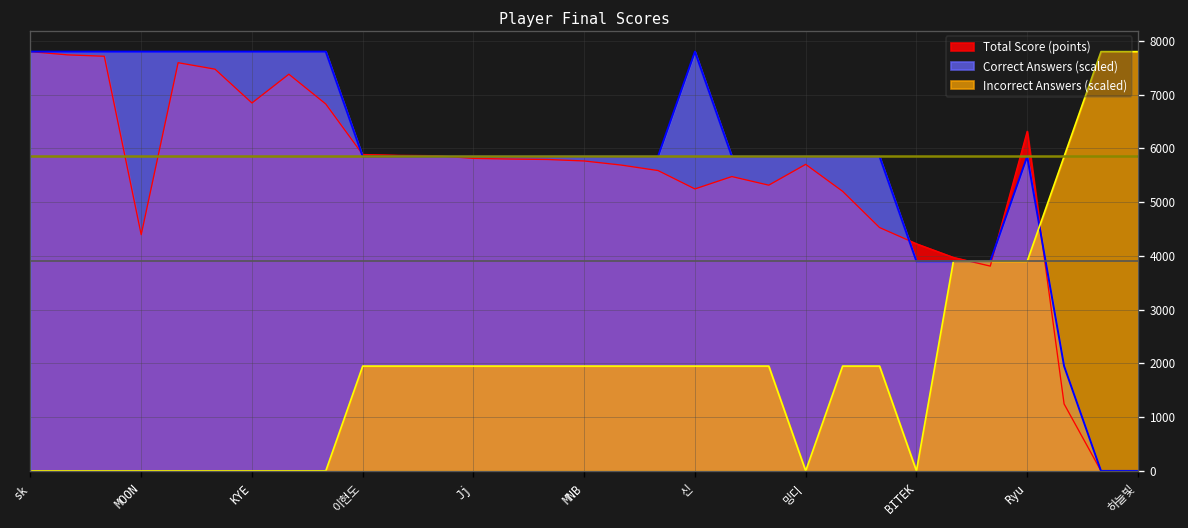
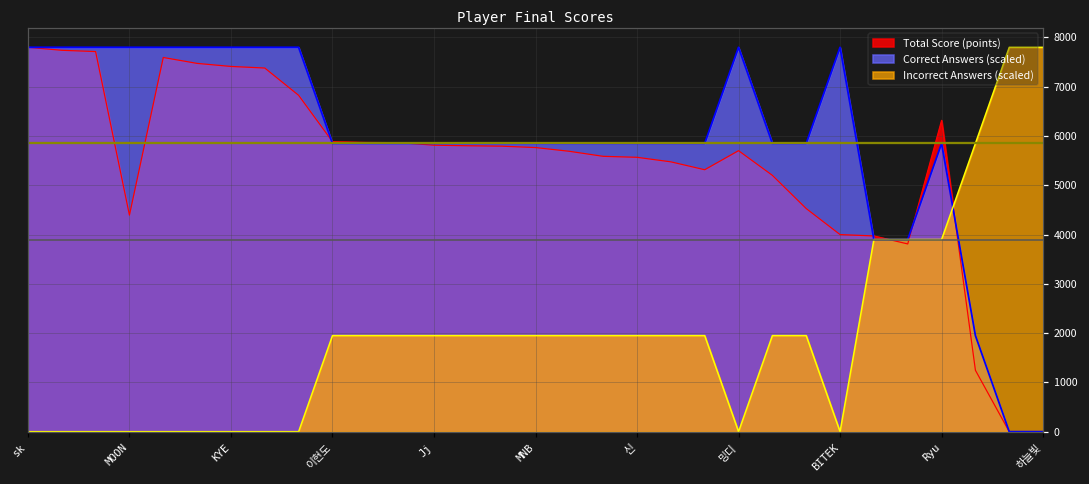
  {
    "Total Score (points)": {
      "MOON": 4400,
-     "KYE": 6800,
+     "KYE": 7400,
      "MNB": 5800,
-     "신": 5200,
+     "신": 5600,
      "밍디": 5700,
-     "BITEK": 4200,
+     "BITEK": 4000,
      "Ryu": 6300
    },
    "Correct Answers (scaled)": {
      "MOON": 7800,
      "KYE": 7800,
      "MNB": 5900,
-     "신": 7800,
-     "밍디": 5900,
-     "BITEK": 3900,
+     "신": 5900,
+     "밍디": 7800,
+     "BITEK": 7800,
      "Ryu": 5900
    },
    "Incorrect Answers (scaled)": {
      "sk": 0,
      "MOON": 0,
      "KYE": 0,
      "이현도": 2000,
      "Jj": 2000,
      "MNB": 2000,
      "신": 2000,
      "밍디": 0,
      "BITEK": 0,
      "Ryu": 3900,
      "하늘빛": 7800
    }
  }
